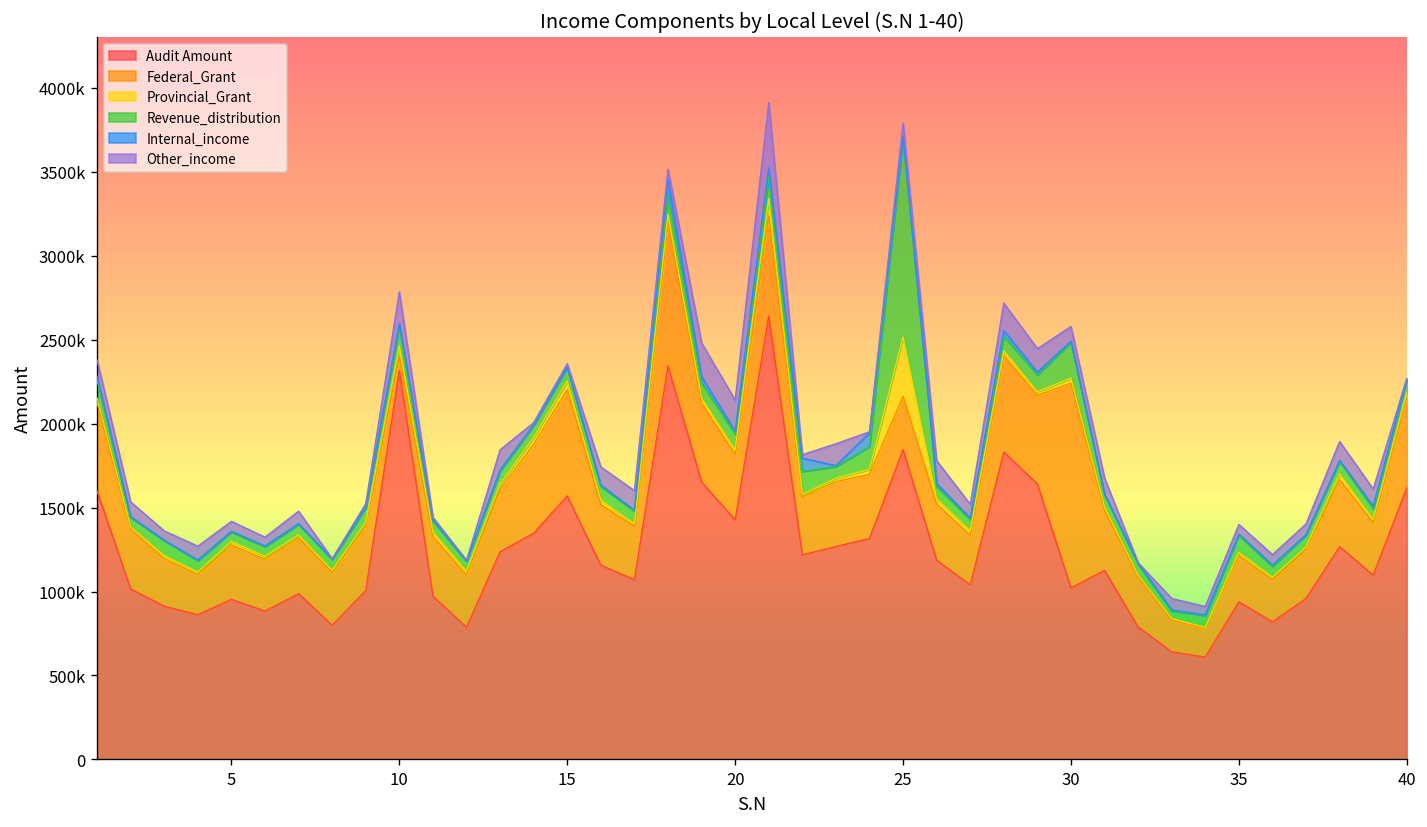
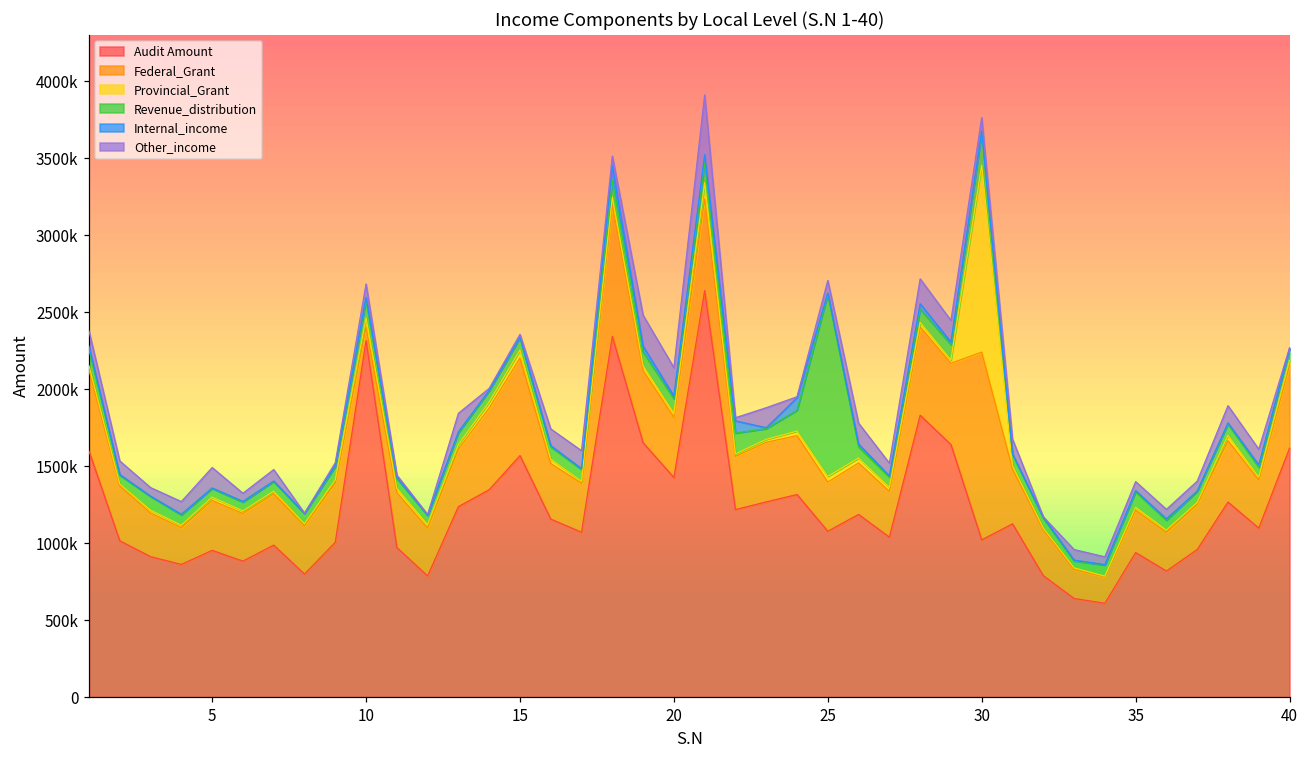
  {
    "Audit Amount": {
      "5": 950000,
      "10": 2320000,
      "15": 1570000,
      "20": 1430000,
-     "25": 1840000,
+     "25": 1080000,
      "30": 1020000,
      "35": 940000,
      "40": 1620000
    },
    "Federal_Grant": {
      "5": 320000,
      "10": 90000,
      "15": 630000,
      "20": 390000,
      "25": 320000,
      "30": 1220000,
      "35": 280000,
      "40": 540000
    },
    "Provincial_Grant": {
      "5": 20000,
      "10": 60000,
      "15": 50000,
      "20": 30000,
-     "25": 350000,
-     "30": 30000,
+     "25": 40000,
+     "30": 1210000,
      "35": 20000,
      "40": 30000
    },
    "Other_income": {
-     "5": 60000,
-     "10": 190000,
+     "5": 130000,
+     "10": 90000,
      "15": 20000,
      "20": 190000,
      "25": 80000,
      "30": 90000,
      "35": 60000
    }
  }
